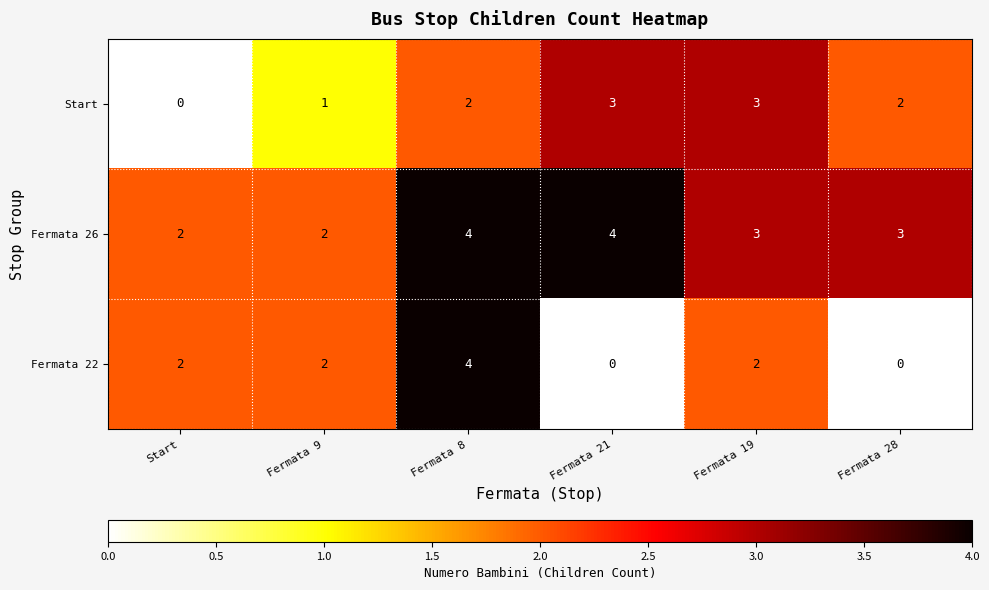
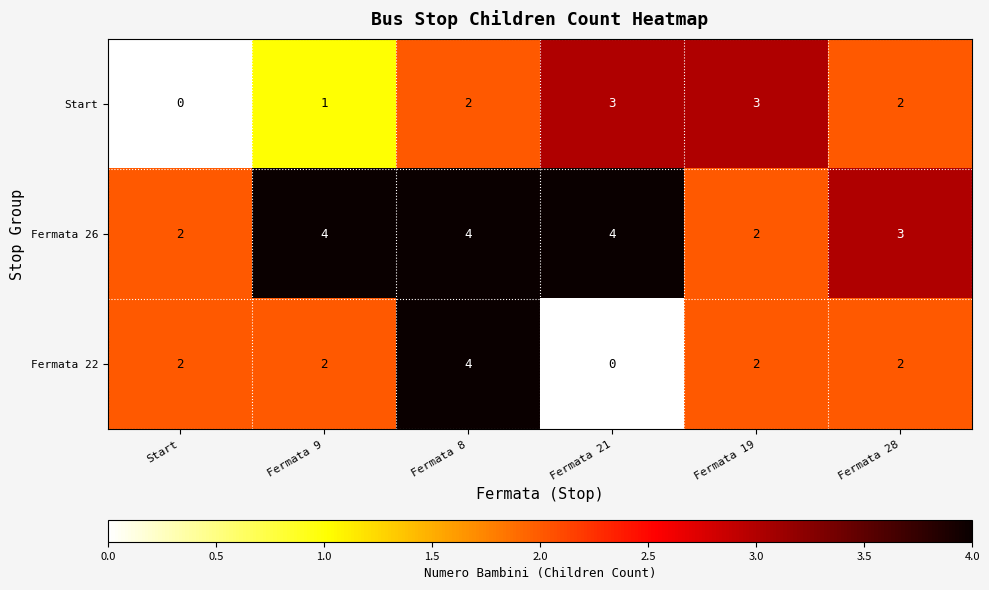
  {
    "Start": {
      "Start": 0,
      "Fermata 9": 1,
      "Fermata 8": 2,
      "Fermata 21": 3,
      "Fermata 19": 3,
      "Fermata 28": 2
    },
    "Fermata 26": {
      "Start": 2,
-     "Fermata 9": 2,
+     "Fermata 9": 4,
      "Fermata 8": 4,
      "Fermata 21": 4,
-     "Fermata 19": 3,
+     "Fermata 19": 2,
      "Fermata 28": 3
    },
    "Fermata 22": {
      "Start": 2,
      "Fermata 9": 2,
      "Fermata 8": 4,
      "Fermata 21": 0,
      "Fermata 19": 2,
-     "Fermata 28": 0
+     "Fermata 28": 2
    }
  }
